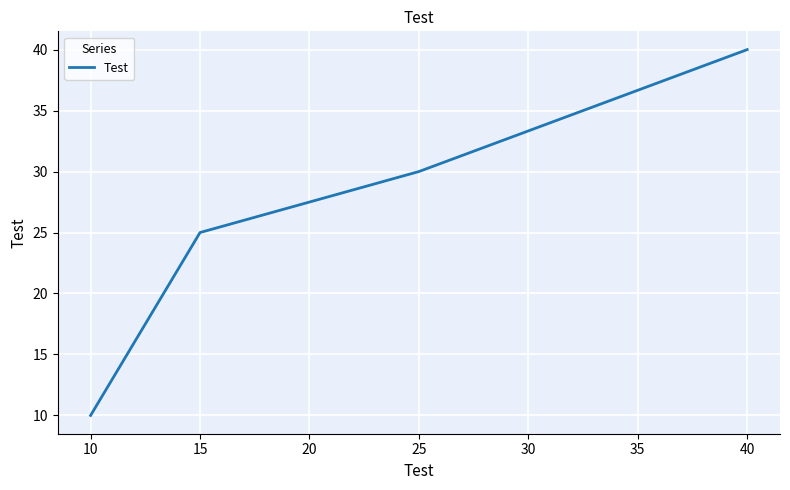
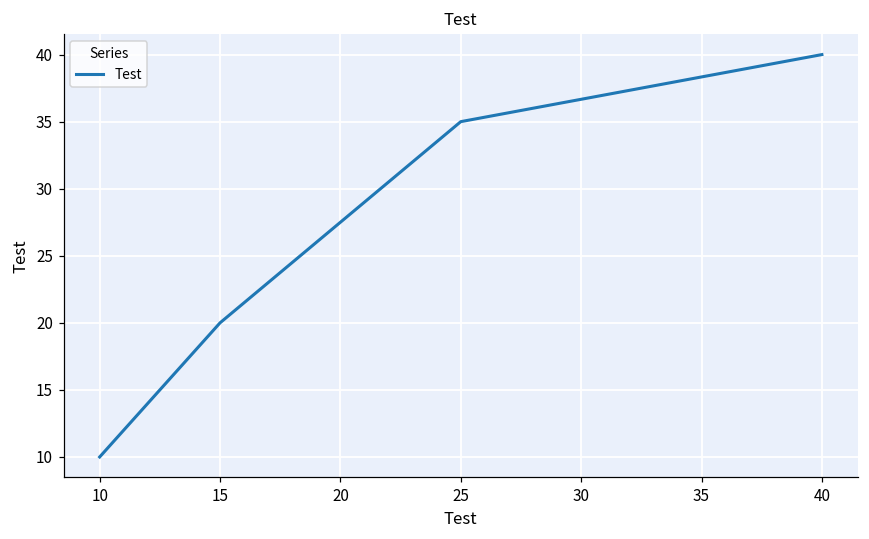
  {
    "10": 10,
-   "15": 25,
-   "25": 30,
+   "15": 20,
+   "25": 35,
    "40": 40
  }
